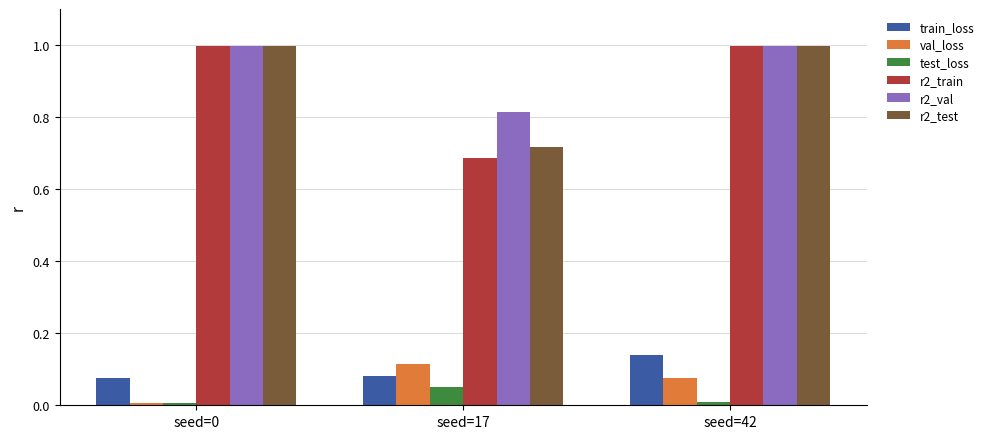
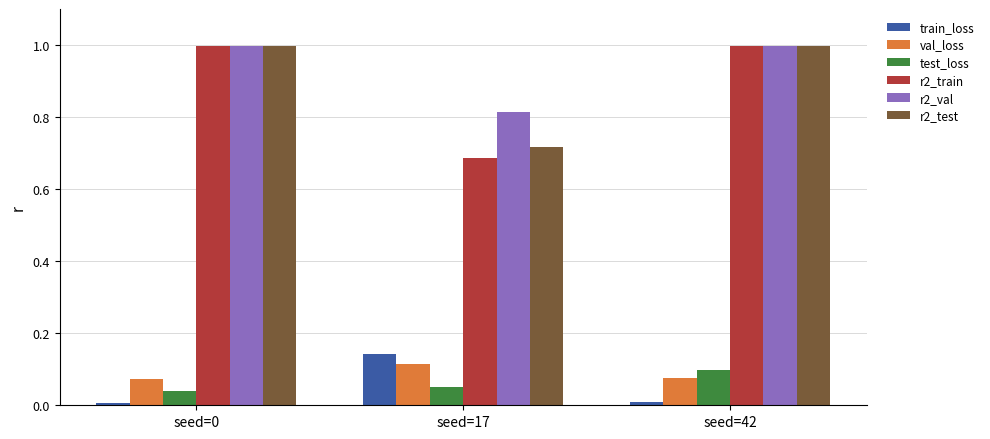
  {
    "train_loss": {
-     "seed=0": 0.08,
-     "seed=17": 0.08,
-     "seed=42": 0.14
+     "seed=0": 0.01,
+     "seed=17": 0.14,
+     "seed=42": 0.01
    },
    "val_loss": {
-     "seed=0": 0.01,
+     "seed=0": 0.07,
      "seed=17": 0.11,
      "seed=42": 0.08
    },
    "test_loss": {
-     "seed=0": 0.01,
+     "seed=0": 0.04,
      "seed=17": 0.05,
-     "seed=42": 0.01
+     "seed=42": 0.10
    },
    "r2_train": {
      "seed=0": 1.00,
      "seed=17": 0.69,
      "seed=42": 1.00
    },
    "r2_val": {
      "seed=0": 1.00,
      "seed=17": 0.81,
      "seed=42": 1.00
    },
    "r2_test": {
      "seed=0": 1.00,
      "seed=17": 0.72,
      "seed=42": 1.00
    }
  }
